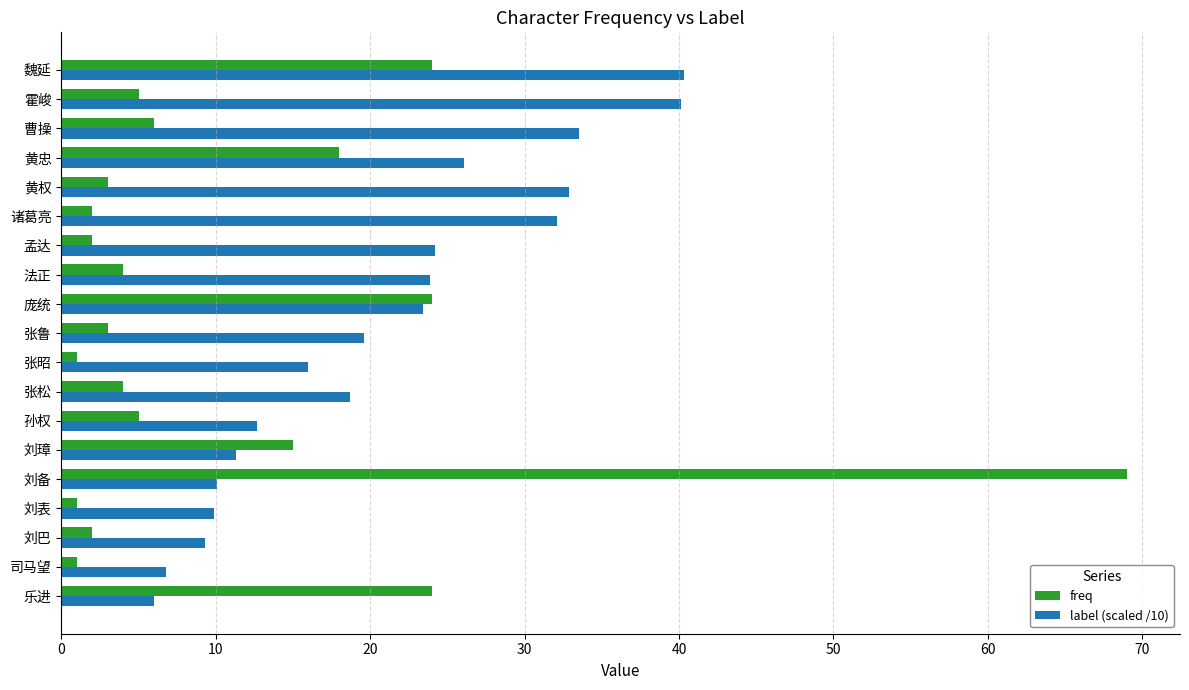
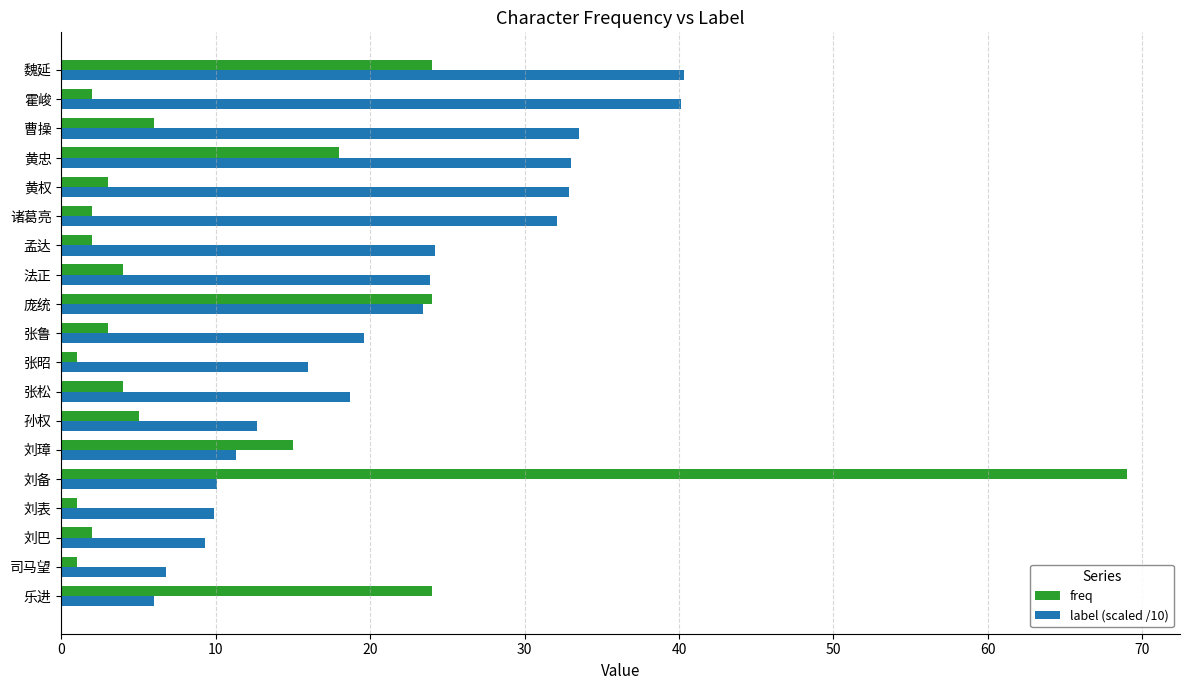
  {
    "freq": {
      "魏延": 24,
-     "霍峻": 5,
+     "霍峻": 2,
      "曹操": 6,
      "黄忠": 18,
      "黄权": 3,
      "诸葛亮": 2,
      "孟达": 2,
      "法正": 4,
      "庞统": 24,
      "张鲁": 3,
      "张昭": 1,
      "张松": 4,
      "孙权": 5,
      "刘璋": 15,
      "刘备": 69,
      "刘表": 1,
      "刘巴": 2,
      "司马望": 1,
      "乐进": 24
    },
    "label (scaled /10)": {
      "魏延": 40.3,
      "霍峻": 40.1,
      "曹操": 33.5,
-     "黄忠": 26.1,
+     "黄忠": 33.0,
      "黄权": 32.9,
      "诸葛亮": 32.1,
      "孟达": 24.2,
      "法正": 23.9,
      "庞统": 23.4,
      "张鲁": 19.6,
      "张昭": 16.0,
      "张松": 18.7,
      "孙权": 12.7,
      "刘璋": 11.3,
      "刘备": 10.1,
      "刘表": 9.9,
      "刘巴": 9.3,
      "司马望": 6.8,
      "乐进": 6.0
    }
  }
